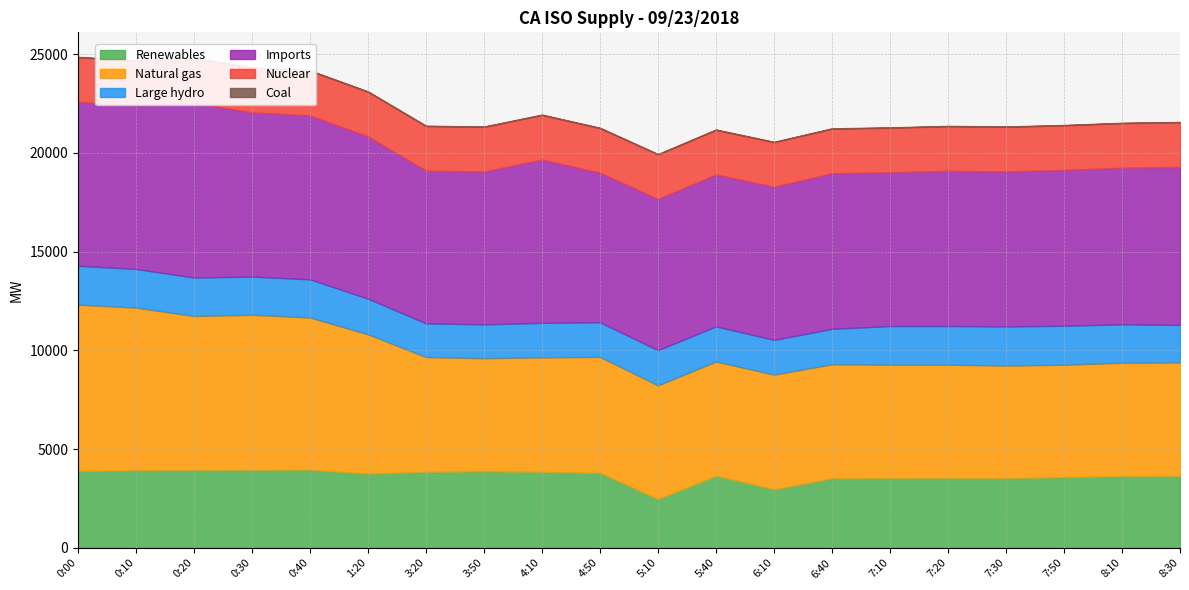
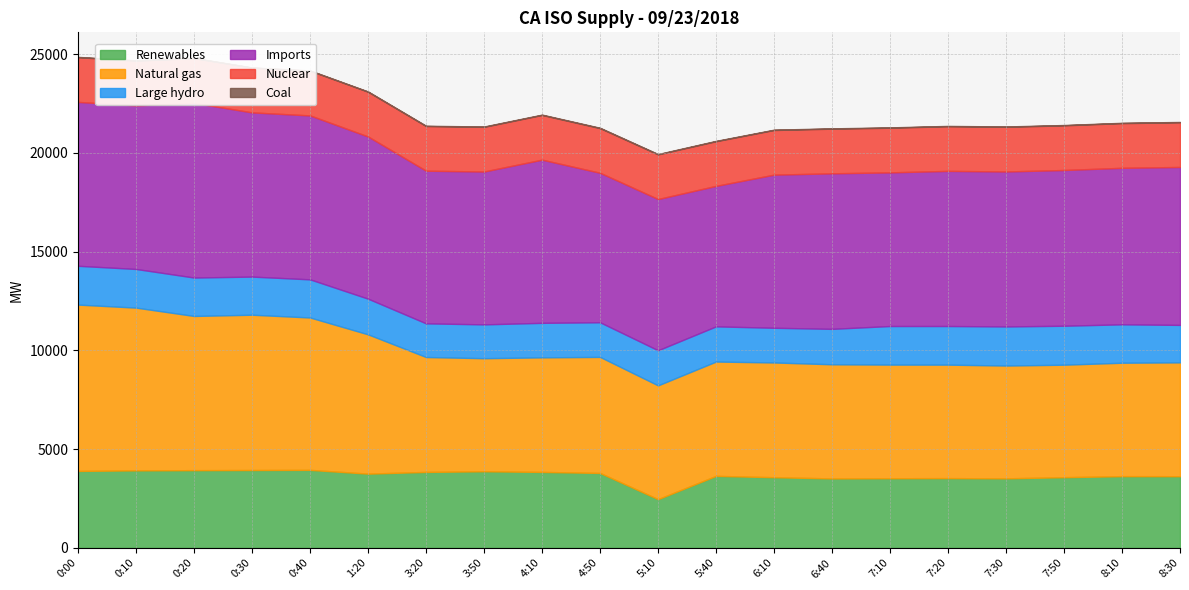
  {
    "Renewables": {
      "0:00": 3900,
      "0:10": 3900,
      "0:20": 3900,
      "0:30": 3900,
      "0:40": 3900,
      "1:20": 3800,
      "3:20": 3800,
      "3:50": 3900,
      "4:10": 3800,
      "4:50": 3800,
      "5:10": 2500,
      "5:40": 3600,
-     "6:10": 3000,
+     "6:10": 3600,
      "6:40": 3500,
      "7:10": 3500,
      "7:20": 3500,
      "7:30": 3500,
      "7:50": 3600,
      "8:10": 3600,
      "8:30": 3600
    },
    "Natural gas": {
      "0:00": 8400,
      "0:10": 8200,
      "0:20": 7800,
      "0:30": 7900,
      "0:40": 7700,
      "1:20": 7100,
      "3:20": 5800,
      "3:50": 5700,
      "4:10": 5800,
      "4:50": 5900,
      "5:10": 5800,
      "5:40": 5800,
      "6:10": 5800,
      "6:40": 5800,
      "7:10": 5800,
      "7:20": 5700,
      "7:30": 5700,
      "7:50": 5700,
      "8:10": 5700,
      "8:30": 5800
    },
    "Large hydro": {
      "0:00": 2000,
      "0:10": 2000,
      "0:20": 1900,
      "0:30": 1900,
      "0:40": 1900,
      "1:20": 1800,
      "3:20": 1700,
      "3:50": 1700,
      "4:10": 1700,
      "4:50": 1800,
      "5:10": 1800,
      "5:40": 1800,
      "6:10": 1800,
      "6:40": 1800,
      "7:10": 2000,
      "7:20": 2000,
      "7:30": 2000,
      "7:50": 2000,
      "8:10": 1900,
      "8:30": 1900
    },
    "Imports": {
      "0:00": 8300,
      "0:10": 8300,
      "0:30": 8300,
      "0:40": 8300,
      "1:20": 8200,
      "3:20": 7700,
      "3:50": 7700,
      "4:10": 8300,
      "4:50": 7600,
      "5:10": 7700,
-     "5:40": 7700,
+     "5:40": 7100,
      "6:10": 7800,
      "6:40": 7900,
      "7:10": 7800,
      "7:20": 7900,
      "7:30": 7800,
      "7:50": 7900,
      "8:10": 7900,
      "8:30": 8000
    }
  }
